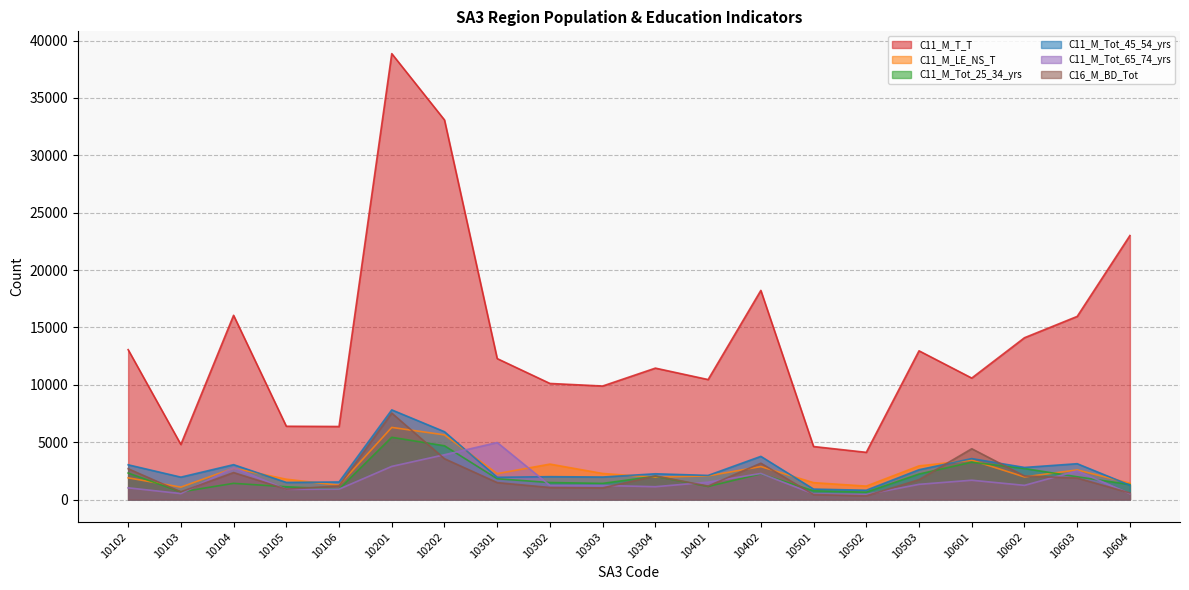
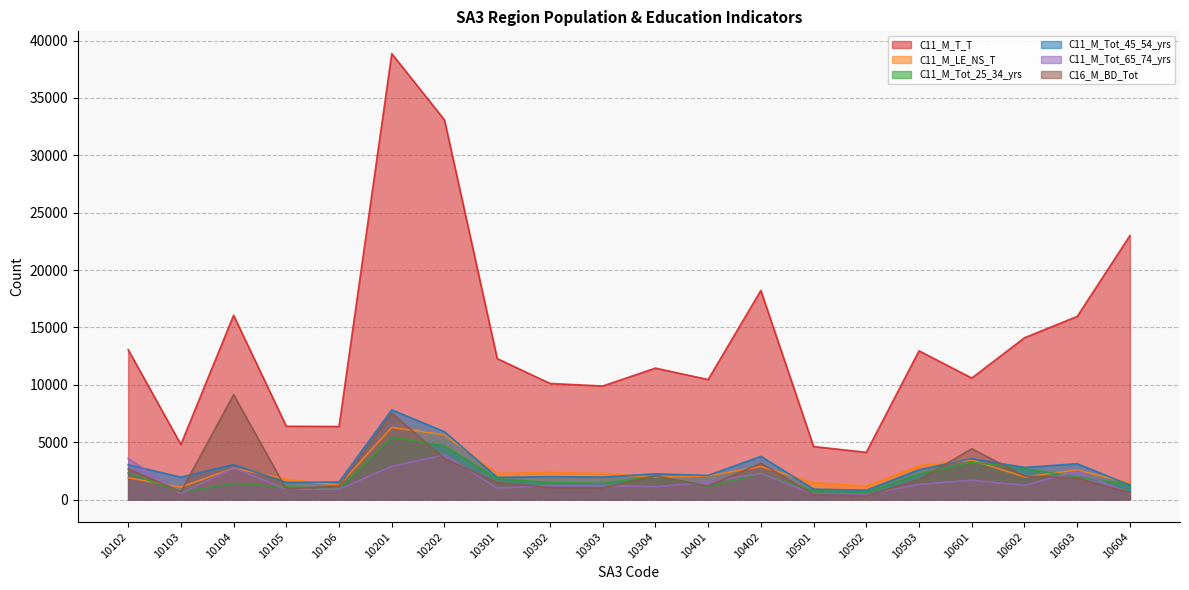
  {
    "C11_M_T_T": {
      "10102": 13100,
      "10103": 4800,
      "10104": 16100,
      "10105": 6400,
      "10106": 6400,
      "10201": 38900,
      "10202": 33100,
      "10301": 12300,
      "10302": 10100,
      "10303": 9900,
      "10304": 11500,
      "10401": 10500,
      "10402": 18200,
      "10501": 4600,
      "10502": 4100,
      "10503": 13000,
      "10601": 10600,
      "10602": 14100,
      "10603": 16000,
      "10604": 23000
    },
    "C11_M_LE_NS_T": {
      "10102": 1900,
      "10103": 1100,
      "10105": 1800,
      "10201": 6300,
      "10202": 5600,
      "10301": 2300,
-     "10302": 3100,
+     "10302": 2400,
      "10303": 2300,
      "10402": 2900,
      "10501": 1500,
      "10502": 1200,
      "10503": 2900
    },
    "C11_M_Tot_25_34_yrs": {
      "10102": 2300,
      "10104": 1400,
      "10201": 5400,
      "10202": 4700,
      "10302": 1500,
      "10503": 2200
    },
    "C11_M_Tot_45_54_yrs": {
      "10102": 3000,
      "10103": 2000,
      "10104": 3000,
      "10105": 1500,
      "10106": 1500,
      "10201": 7800,
      "10202": 5900,
      "10302": 2000,
      "10303": 2000,
      "10402": 3800,
      "10503": 2600,
      "10603": 3100
    },
    "C11_M_Tot_65_74_yrs": {
-     "10102": 1000,
+     "10102": 3600,
      "10201": 2900,
      "10202": 3900,
-     "10301": 5000,
+     "10301": 1000,
      "10304": 1100,
      "10401": 1500,
      "10503": 1300,
      "10601": 1700,
      "10602": 1200
    },
    "C16_M_BD_Tot": {
      "10102": 2700,
-     "10104": 2400,
+     "10104": 9100,
      "10201": 7500,
      "10202": 3600,
      "10301": 1500,
      "10402": 3200,
      "10503": 1700,
      "10601": 4400
    }
  }
